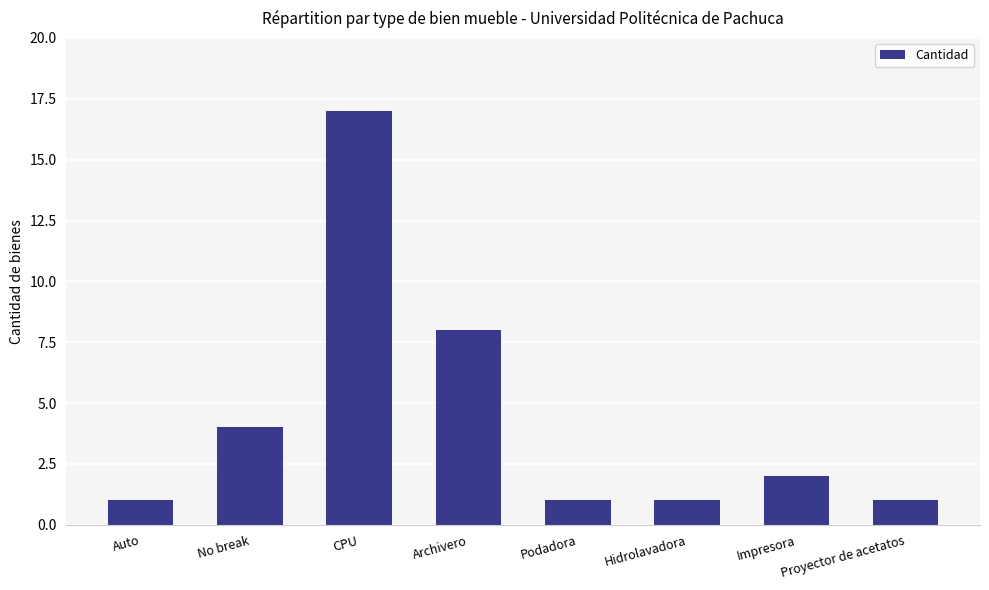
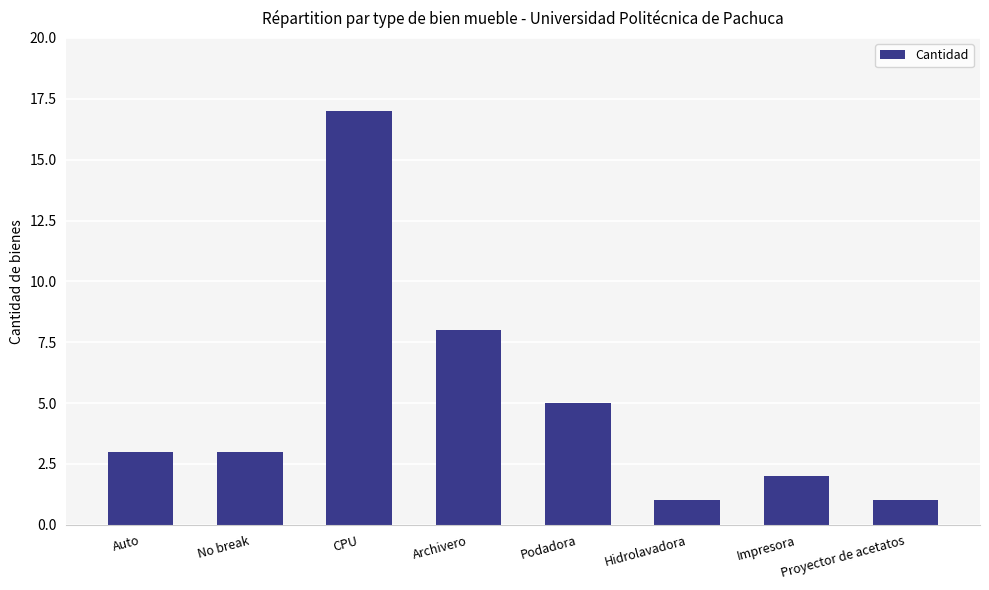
  {
-   "Auto": 1,
-   "No break": 4,
+   "Auto": 3,
+   "No break": 3,
    "CPU": 17,
    "Archivero": 8,
-   "Podadora": 1,
+   "Podadora": 5,
    "Hidrolavadora": 1,
    "Impresora": 2,
    "Proyector de acetatos": 1
  }
